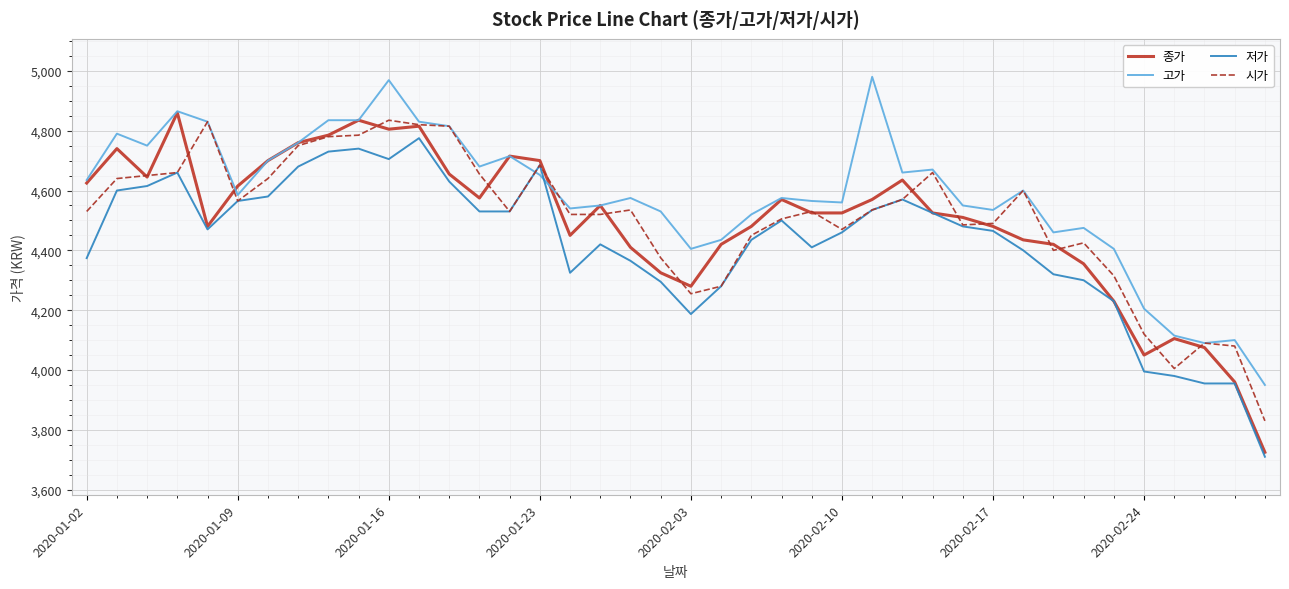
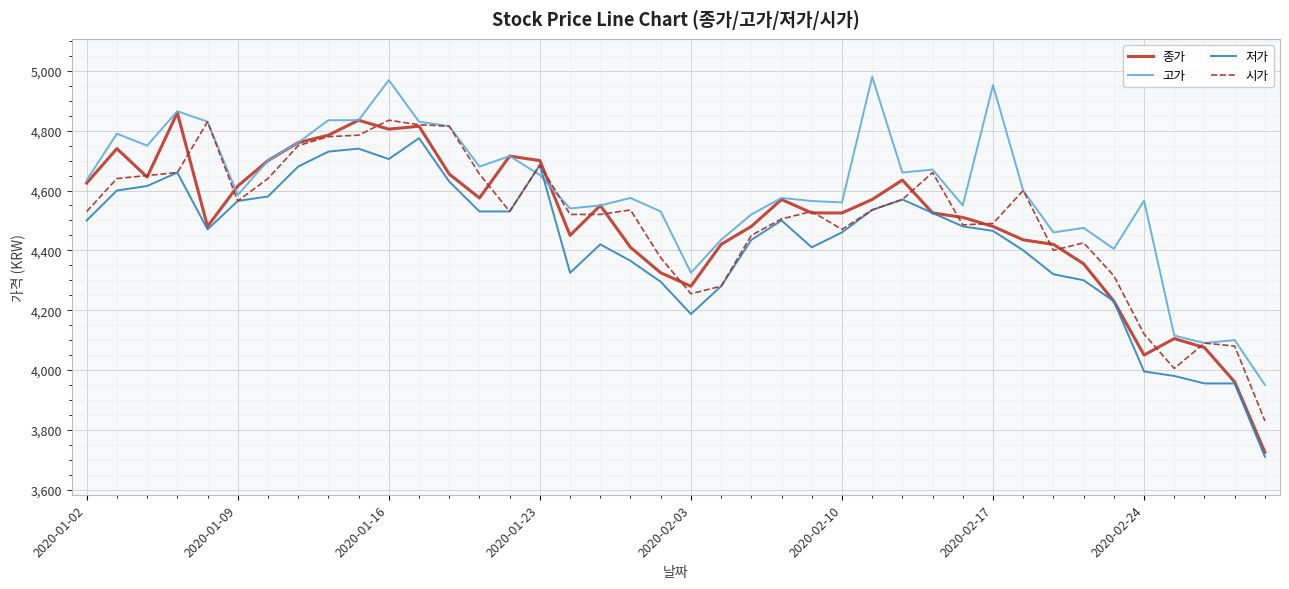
  {
    "고가": {
      "2020-01-02": "4,640",
      "2020-01-09": "4,590",
      "2020-01-16": "4,970",
      "2020-01-23": "4,650",
-     "2020-02-03": "4,410",
+     "2020-02-03": "4,330",
      "2020-02-10": "4,560",
-     "2020-02-17": "4,540",
-     "2020-02-24": "4,210"
+     "2020-02-17": "4,950",
+     "2020-02-24": "4,570"
    },
    "저가": {
-     "2020-01-02": "4,370",
+     "2020-01-02": "4,500",
      "2020-01-16": "4,710",
      "2020-02-03": "4,190",
      "2020-02-10": "4,460",
      "2020-02-17": "4,470",
      "2020-02-24": "4,000"
    }
  }
